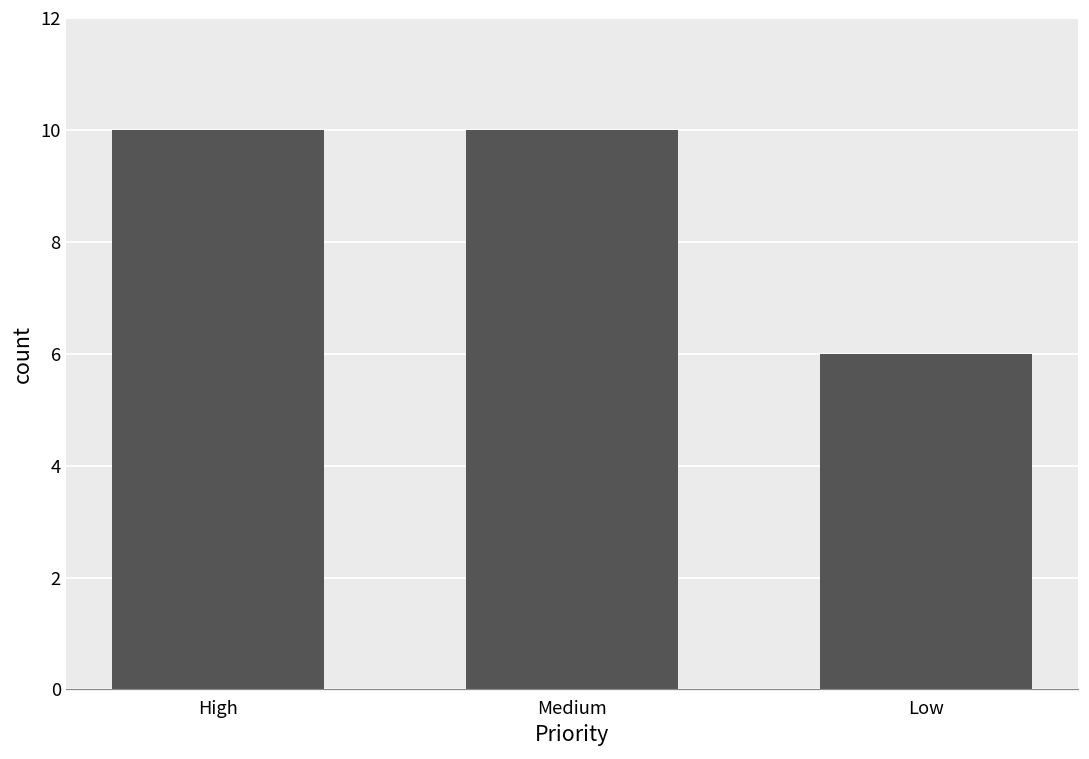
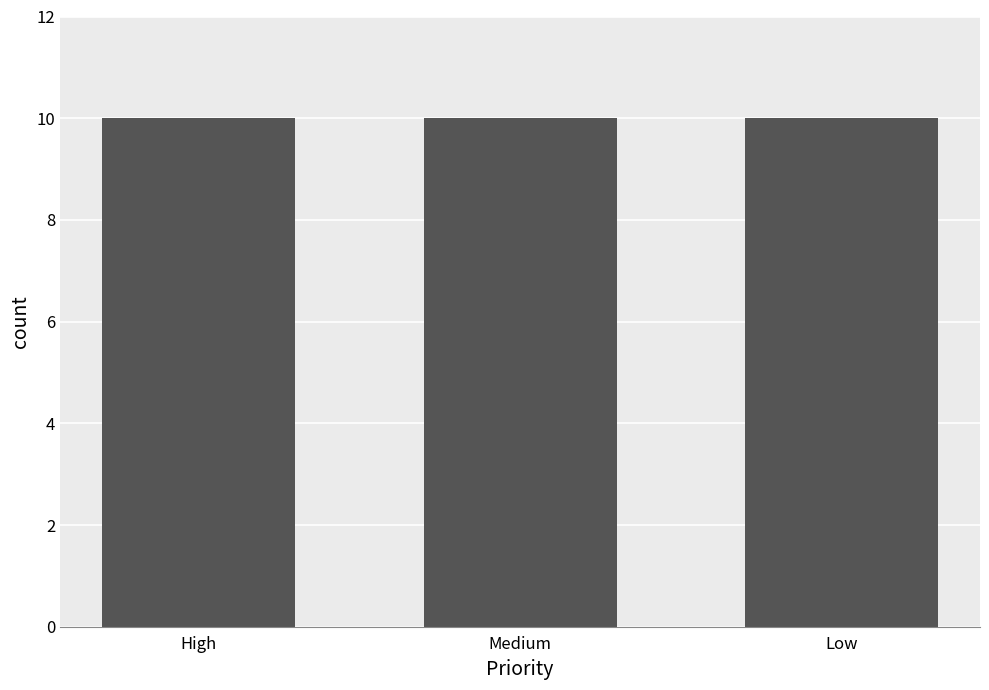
  {
    "High": 10,
    "Medium": 10,
-   "Low": 6
+   "Low": 10
  }
